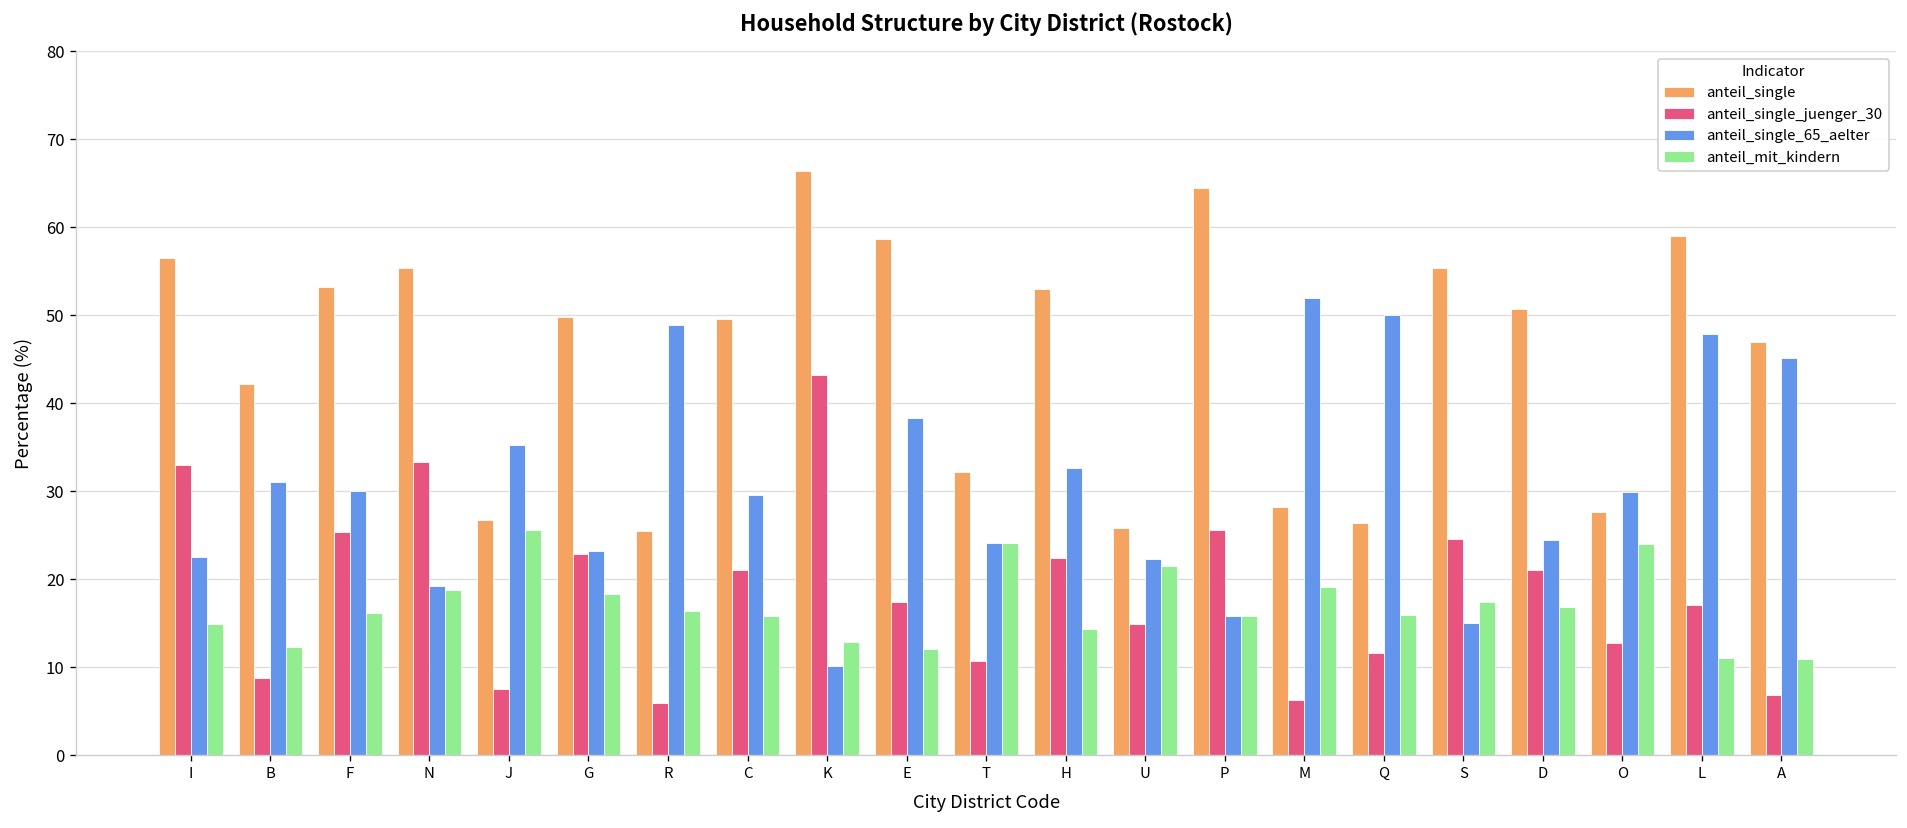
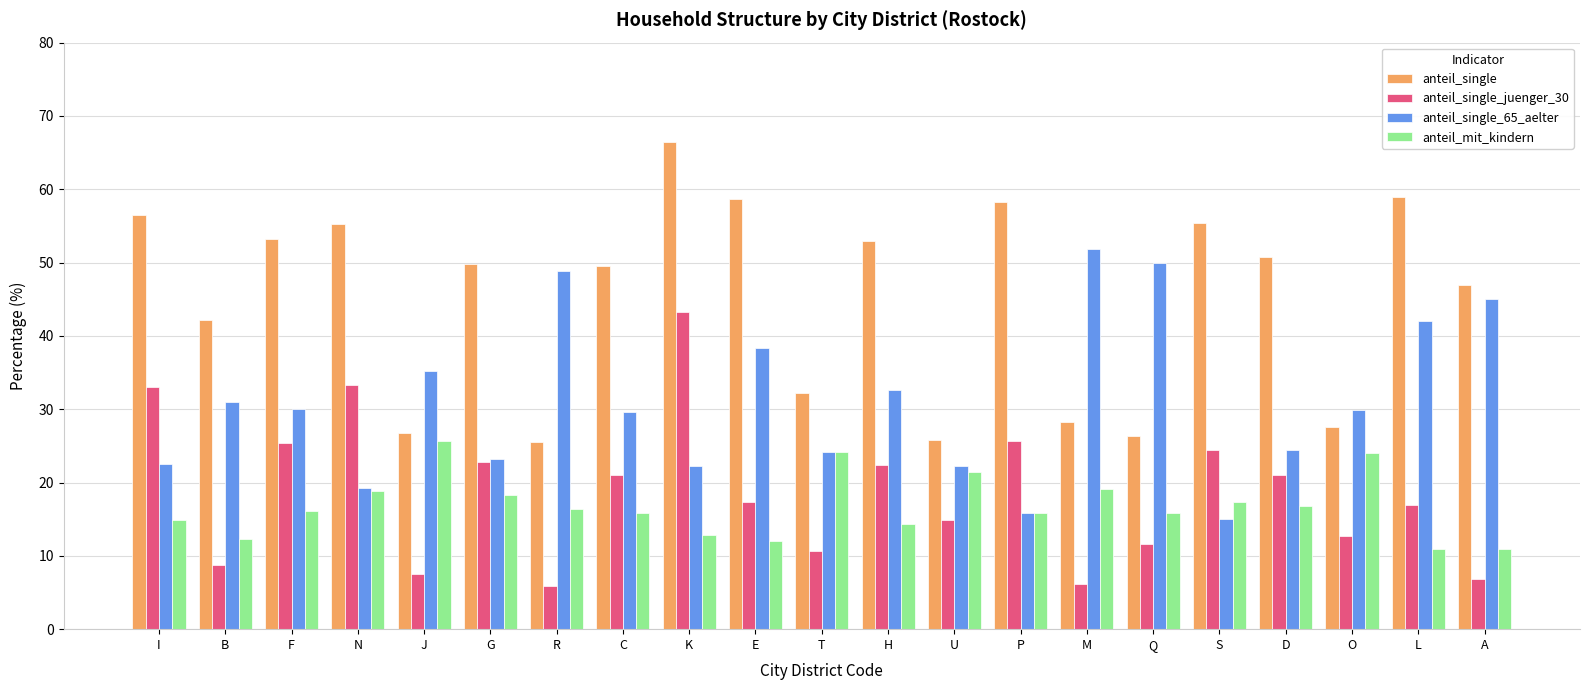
  {
    "anteil_single": {
      "I": 57,
      "B": 42,
      "F": 53,
      "N": 55,
      "J": 27,
      "G": 50,
      "R": 26,
      "C": 50,
      "K": 66,
      "E": 59,
      "T": 32,
      "H": 53,
      "U": 26,
-     "P": 64,
+     "P": 58,
      "M": 28,
      "Q": 26,
      "S": 55,
      "D": 51,
      "O": 28,
      "L": 59,
      "A": 47
    },
    "anteil_single_juenger_30": {
      "I": 33,
      "B": 9,
      "F": 25,
      "N": 33,
      "J": 8,
      "G": 23,
      "R": 6,
      "C": 21,
      "K": 43,
      "E": 17,
      "T": 11,
      "H": 22,
      "U": 15,
      "P": 26,
      "M": 6,
      "Q": 12,
      "S": 25,
      "D": 21,
      "O": 13,
      "L": 17,
      "A": 7
    },
    "anteil_single_65_aelter": {
      "I": 23,
      "B": 31,
      "F": 30,
      "N": 19,
      "J": 35,
      "G": 23,
      "R": 49,
      "C": 30,
-     "K": 10,
+     "K": 22,
      "E": 38,
      "T": 24,
      "H": 33,
      "U": 22,
      "P": 16,
      "M": 52,
      "Q": 50,
      "S": 15,
      "D": 24,
      "O": 30,
-     "L": 48,
+     "L": 42,
      "A": 45
    },
    "anteil_mit_kindern": {
      "I": 15,
      "B": 12,
      "F": 16,
      "N": 19,
      "J": 26,
      "G": 18,
      "R": 16,
      "C": 16,
      "K": 13,
      "E": 12,
      "T": 24,
      "H": 14,
      "U": 22,
      "P": 16,
      "M": 19,
      "Q": 16,
      "S": 17,
      "D": 17,
      "O": 24,
      "L": 11,
      "A": 11
    }
  }
